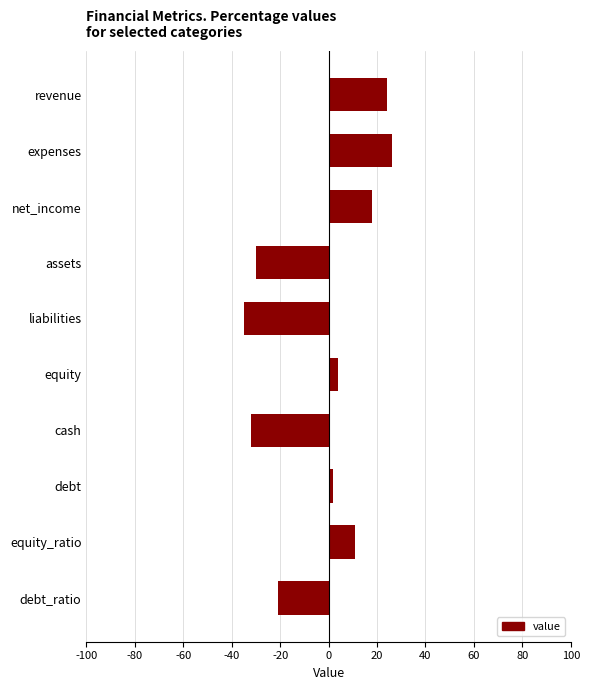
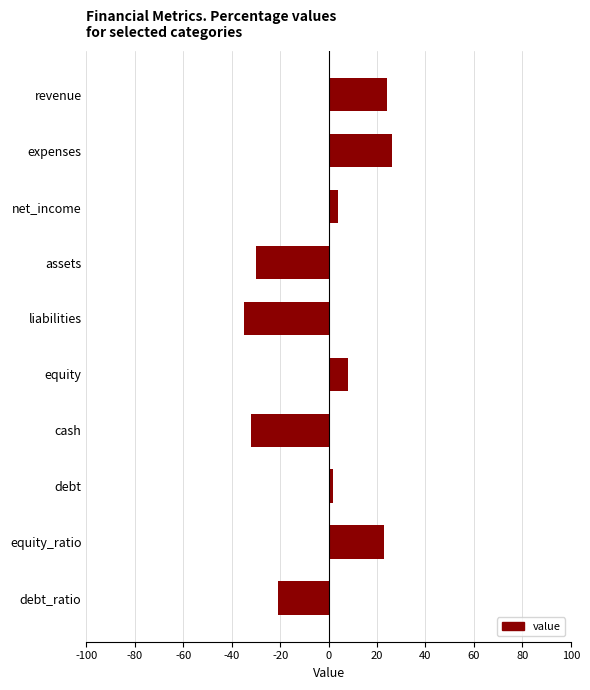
  {
    "revenue": 24,
    "expenses": 26,
-   "net_income": 18,
+   "net_income": 4,
    "assets": -30,
    "liabilities": -35,
-   "equity": 4,
+   "equity": 8,
    "cash": -32,
    "debt": 2,
-   "equity_ratio": 11,
+   "equity_ratio": 23,
    "debt_ratio": -21
  }
